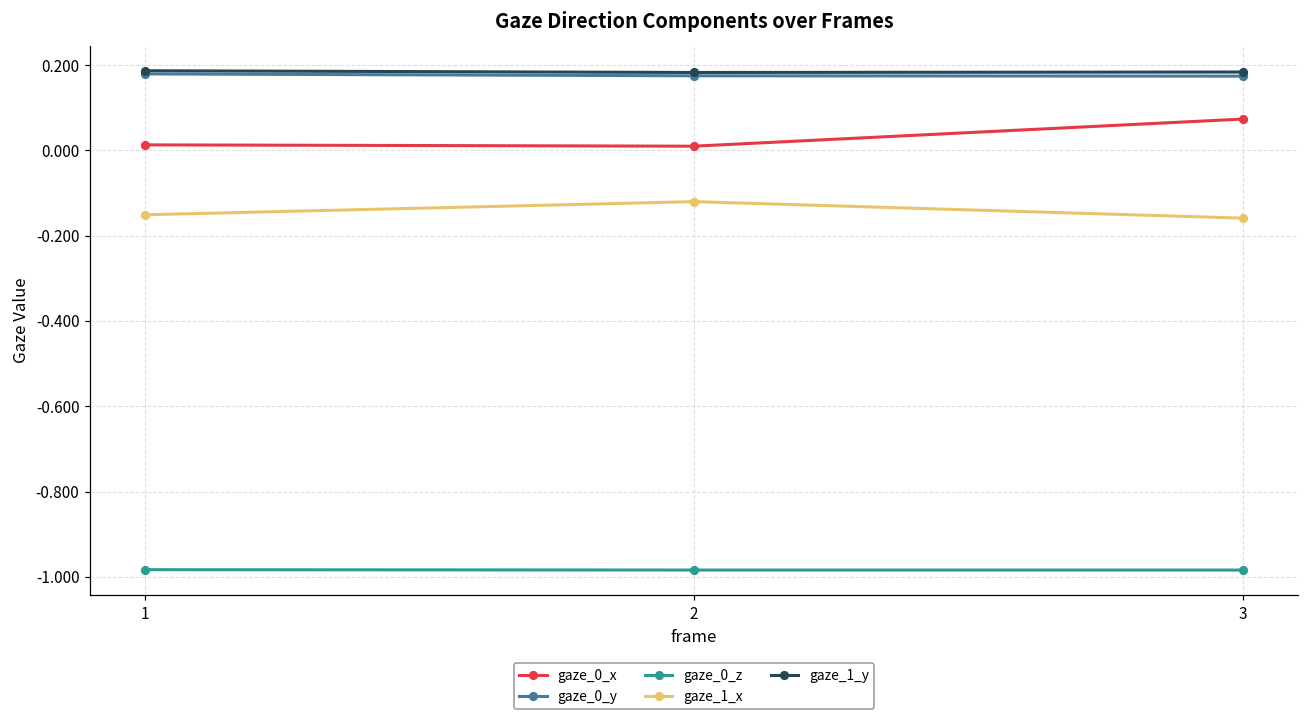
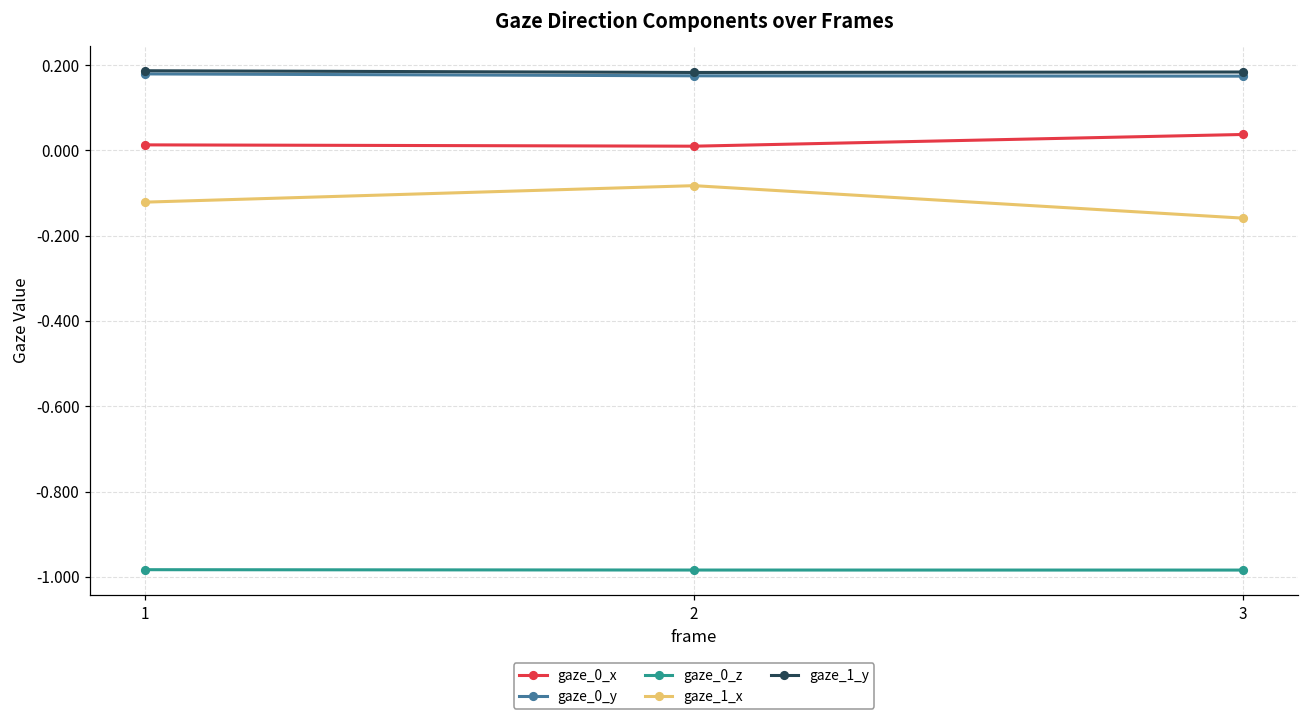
  {
    "gaze_0_x": {
      "1": 0.01,
      "2": 0.01,
-     "3": 0.07
+     "3": 0.04
    },
    "gaze_1_x": {
-     "1": -0.15,
-     "2": -0.12,
+     "1": -0.12,
+     "2": -0.08,
      "3": -0.16
    },
    "gaze_1_y": {
      "1": 0.19,
      "2": 0.18,
      "3": 0.18
    }
  }
